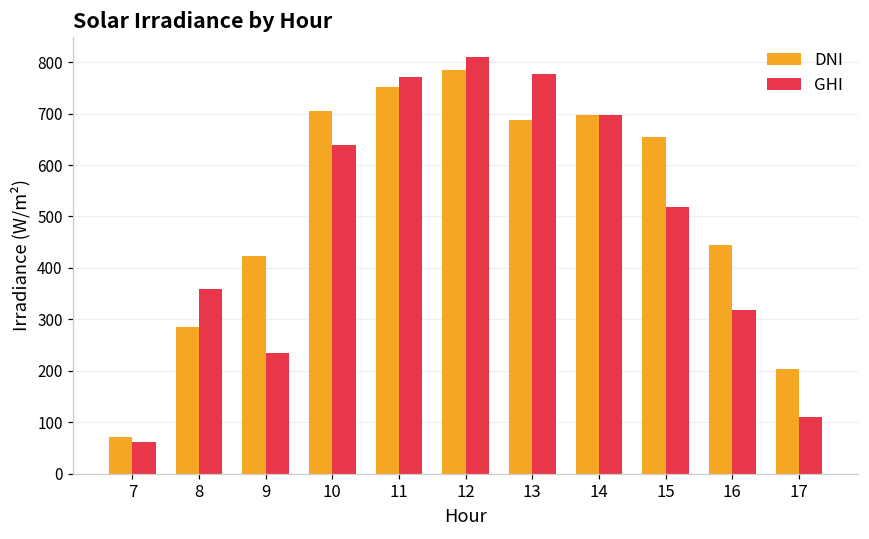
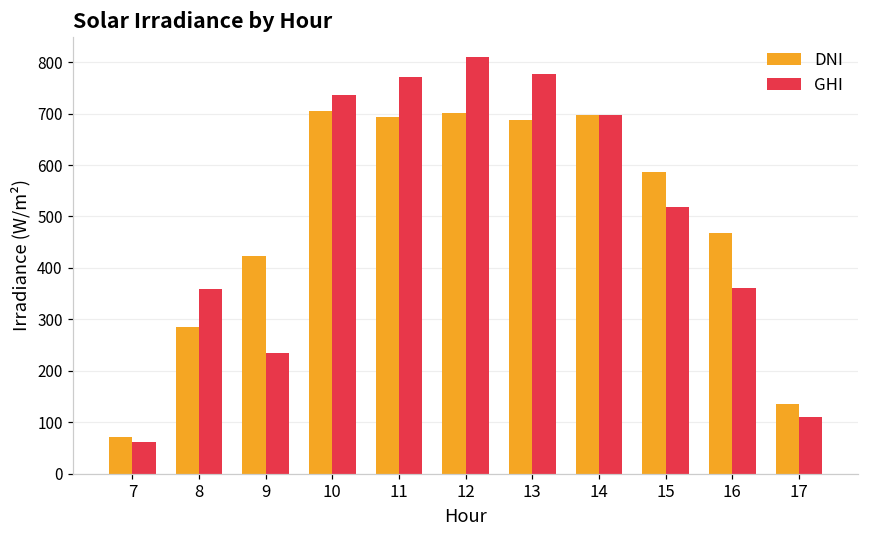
  {
    "DNI": {
      "7": 70,
      "8": 290,
      "9": 420,
      "10": 710,
-     "11": 750,
-     "12": 790,
+     "11": 690,
+     "12": 700,
      "13": 690,
      "14": 700,
-     "15": 650,
-     "16": 440,
-     "17": 200
+     "15": 590,
+     "16": 470,
+     "17": 140
    },
    "GHI": {
      "7": 60,
      "8": 360,
      "9": 230,
-     "10": 640,
+     "10": 740,
      "11": 770,
      "12": 810,
      "13": 780,
      "14": 700,
      "15": 520,
-     "16": 320,
+     "16": 360,
      "17": 110
    }
  }
